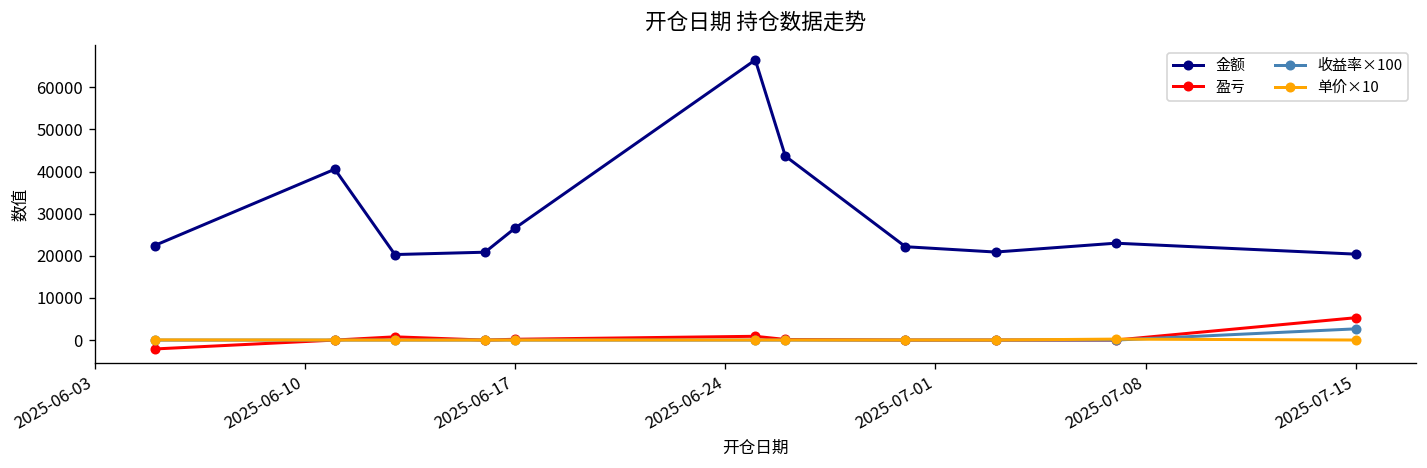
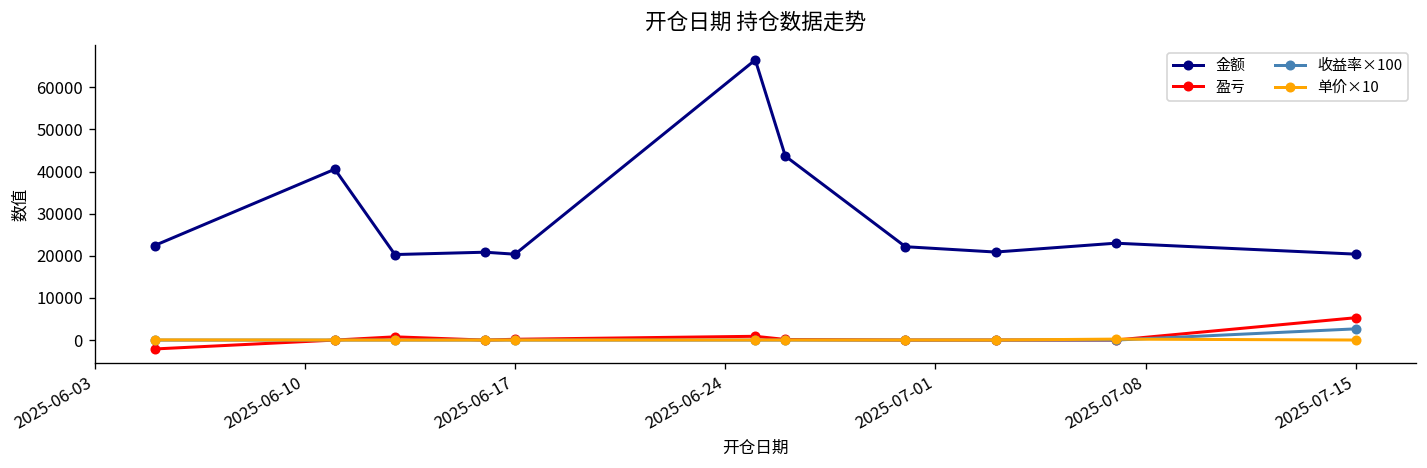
  {
    "金额": {
-     "2025-06-17": 27000,
+     "2025-06-17": 20000,
      "2025-07-15": 20000
    },
    "盈亏": {
      "2025-07-15": 5000
    },
    "收益率×100": {
      "2025-07-15": 3000
    },
    "单价×10": {
      "2025-07-15": 0
    }
  }
